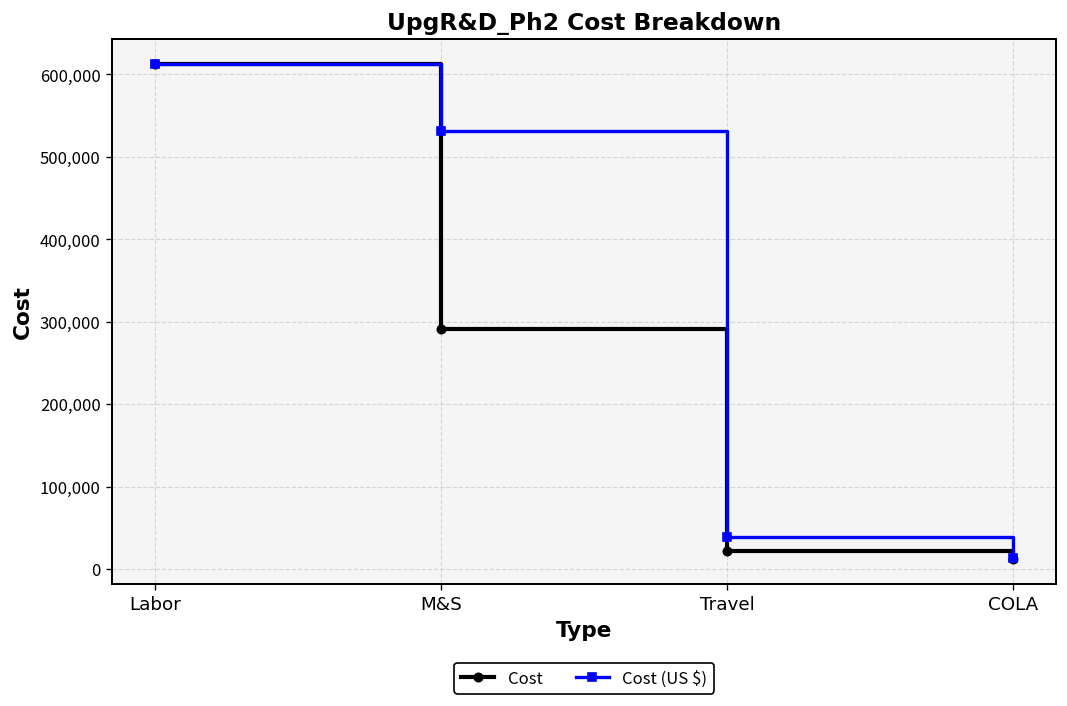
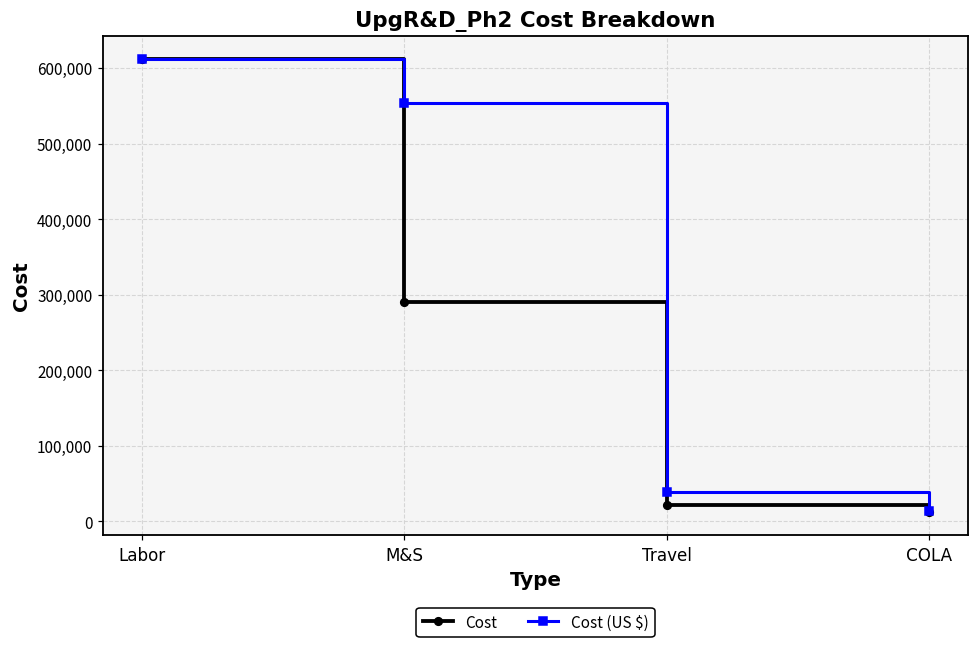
  {
    "Cost": {
      "M&S": "290,000",
      "Travel": "20,000"
    },
    "Cost (US $)": {
-     "M&S": "530,000",
+     "M&S": "550,000",
      "Travel": "40,000"
    }
  }
